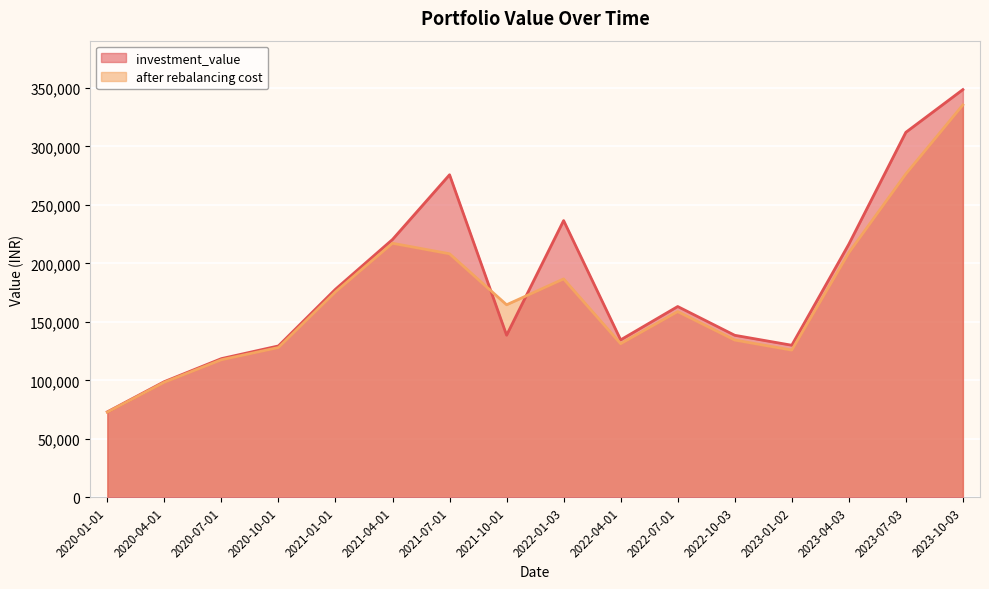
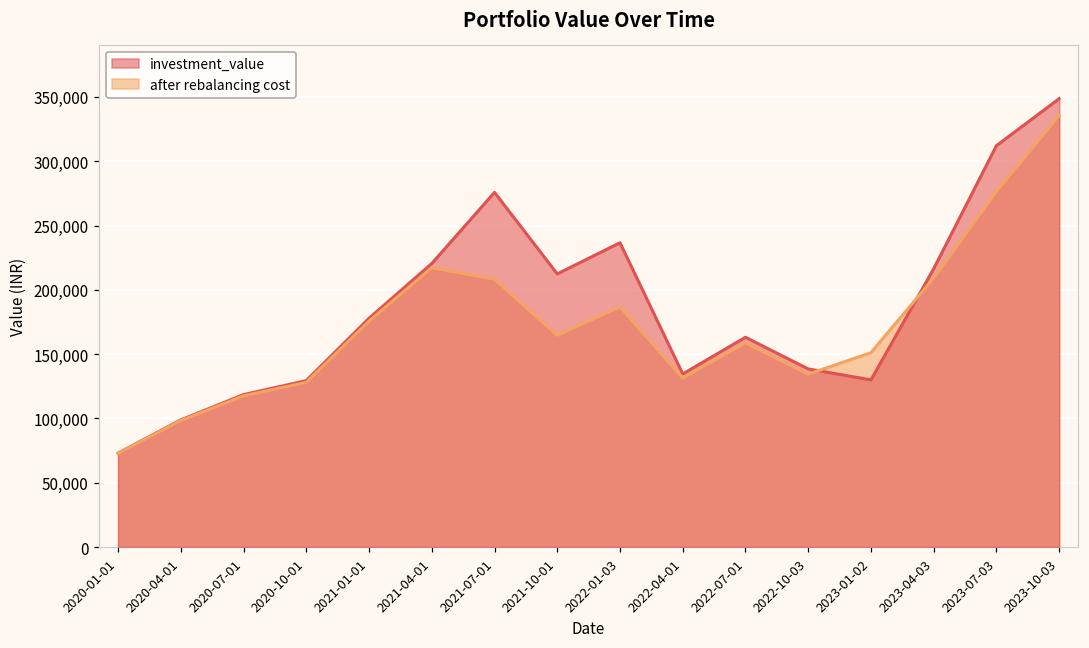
  {
    "investment_value": {
      "2021-01-01": "178,000",
      "2021-04-01": "220,000",
      "2021-07-01": "276,000",
-     "2021-10-01": "139,000",
+     "2021-10-01": "212,000",
      "2022-01-03": "237,000",
      "2022-04-01": "135,000",
      "2022-07-01": "163,000",
      "2022-10-03": "139,000",
      "2023-01-02": "130,000",
      "2023-04-03": "216,000",
      "2023-07-03": "312,000",
      "2023-10-03": "349,000"
    },
    "after rebalancing cost": {
      "2021-01-01": "176,000",
      "2021-04-01": "217,000",
      "2021-07-01": "208,000",
      "2021-10-01": "165,000",
      "2022-01-03": "187,000",
      "2022-04-01": "131,000",
      "2022-07-01": "159,000",
      "2022-10-03": "134,000",
-     "2023-01-02": "126,000",
+     "2023-01-02": "151,000",
      "2023-04-03": "209,000",
      "2023-07-03": "277,000",
      "2023-10-03": "336,000"
    }
  }
